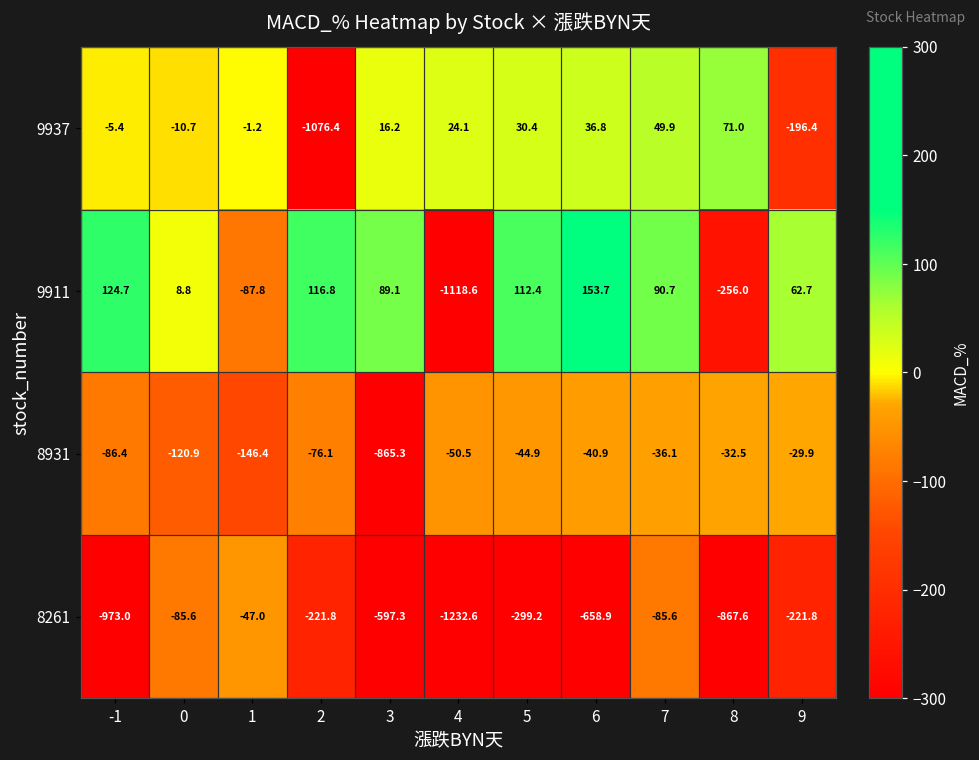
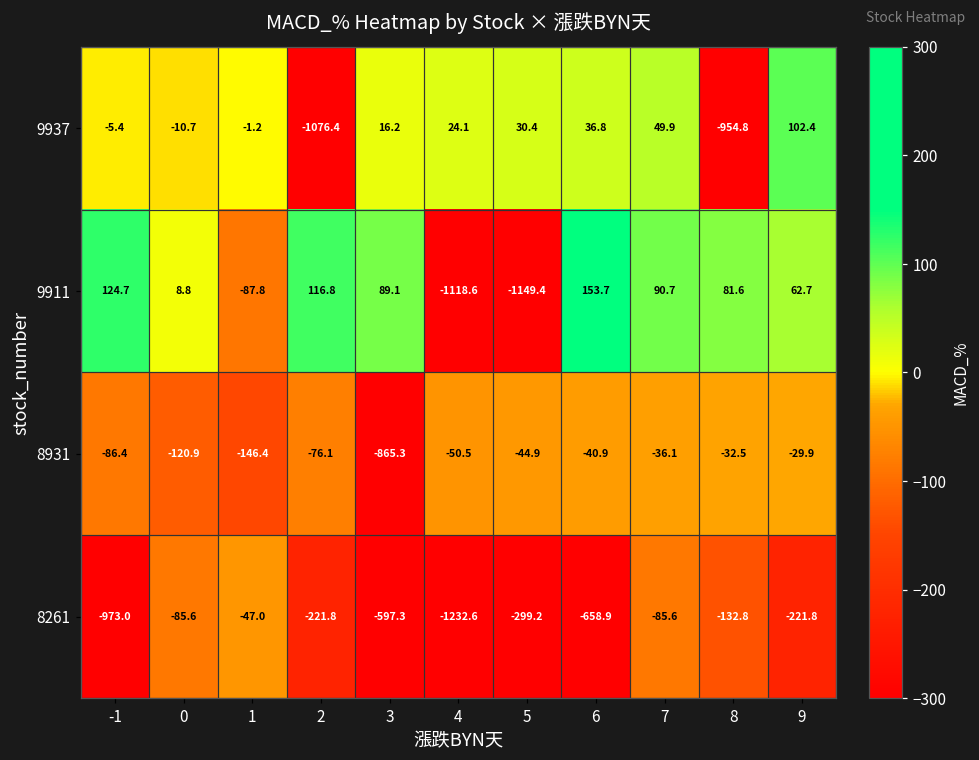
  {
    "9937": {
      "-1": -5.4,
      "0": -10.7,
      "1": -1.2,
      "2": -1076.4,
      "3": 16.2,
      "4": 24.1,
      "5": 30.4,
      "6": 36.8,
      "7": 49.9,
-     "8": 71.0,
-     "9": -196.4
+     "8": -954.8,
+     "9": 102.4
    },
    "9911": {
      "-1": 124.7,
      "0": 8.8,
      "1": -87.8,
      "2": 116.8,
      "3": 89.1,
      "4": -1118.6,
-     "5": 112.4,
+     "5": -1149.4,
      "6": 153.7,
      "7": 90.7,
-     "8": -256.0,
+     "8": 81.6,
      "9": 62.7
    },
    "8931": {
      "-1": -86.4,
      "0": -120.9,
      "1": -146.4,
      "2": -76.1,
      "3": -865.3,
      "4": -50.5,
      "5": -44.9,
      "6": -40.9,
      "7": -36.1,
      "8": -32.5,
      "9": -29.9
    },
    "8261": {
      "-1": -973.0,
      "0": -85.6,
      "1": -47.0,
      "2": -221.8,
      "3": -597.3,
      "4": -1232.6,
      "5": -299.2,
      "6": -658.9,
      "7": -85.6,
-     "8": -867.6,
+     "8": -132.8,
      "9": -221.8
    }
  }
